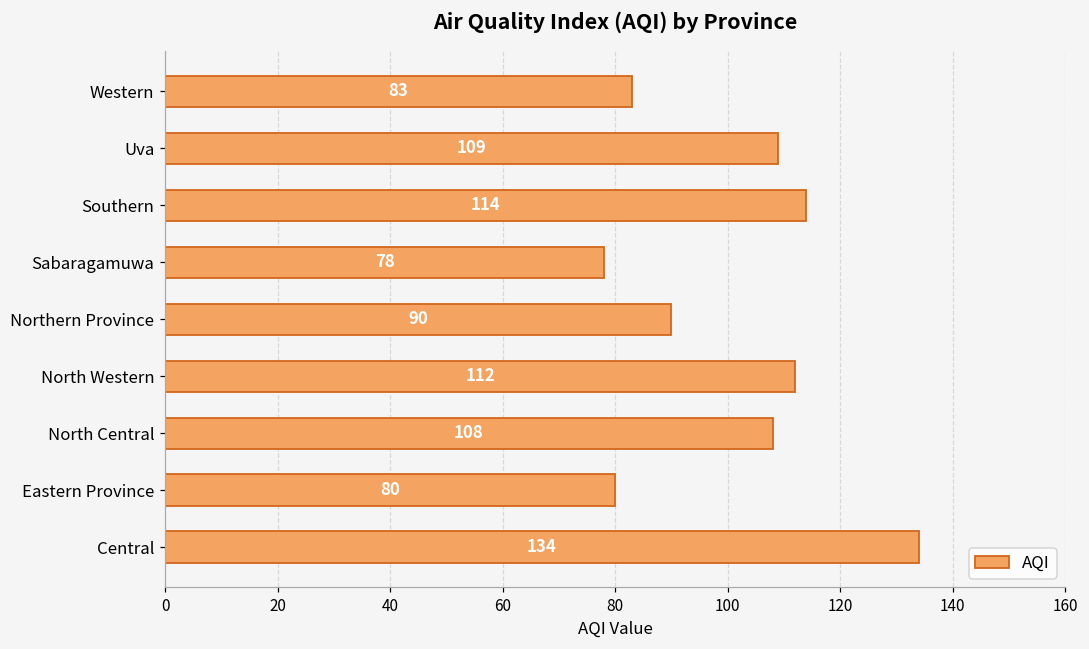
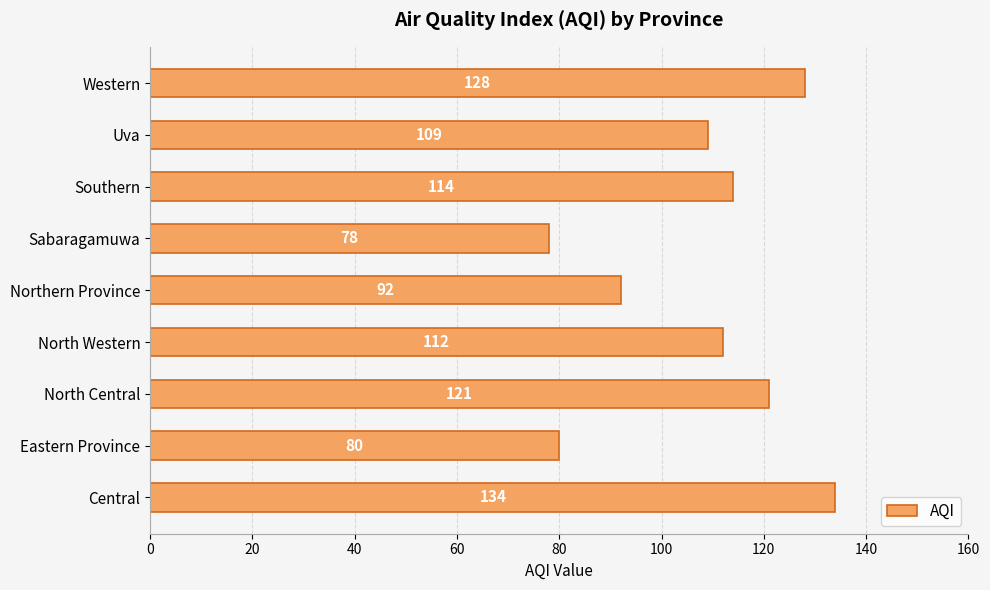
  {
-   "Western": 83,
+   "Western": 128,
    "Uva": 109,
    "Southern": 114,
    "Sabaragamuwa": 78,
-   "Northern Province": 90,
+   "Northern Province": 92,
    "North Western": 112,
-   "North Central": 108,
+   "North Central": 121,
    "Eastern Province": 80,
    "Central": 134
  }
